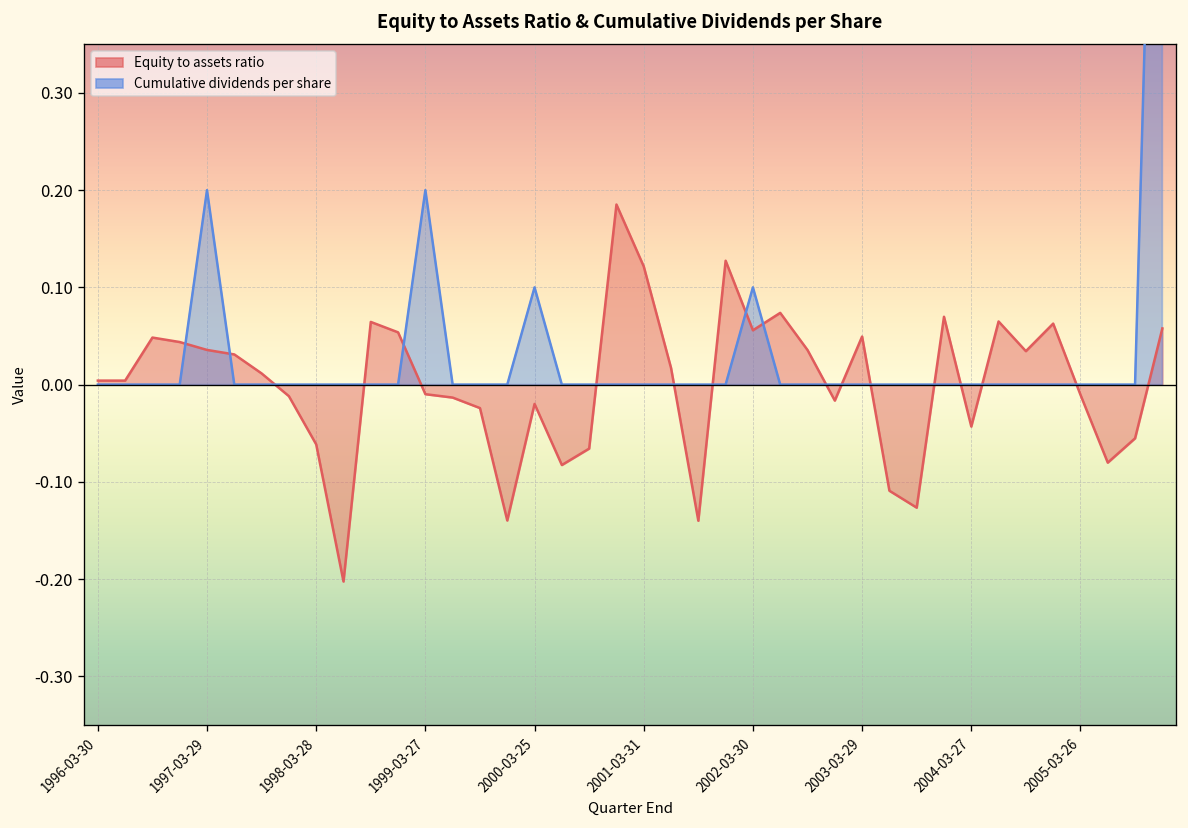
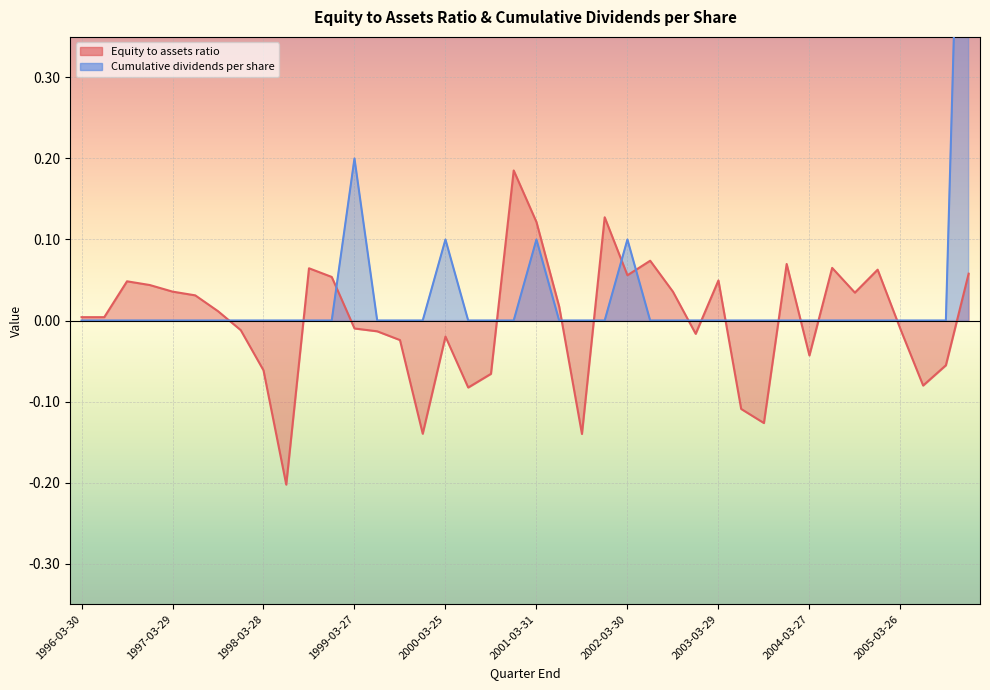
  {
    "Cumulative dividends per share": {
      "1996-03-30": 0.0,
-     "1997-03-29": 0.2,
+     "1997-03-29": 0.0,
      "1999-03-27": 0.2,
      "2000-03-25": 0.1,
-     "2001-03-31": 0.0,
+     "2001-03-31": 0.1,
      "2002-03-30": 0.1,
      "2003-03-29": 0.0
    }
  }
